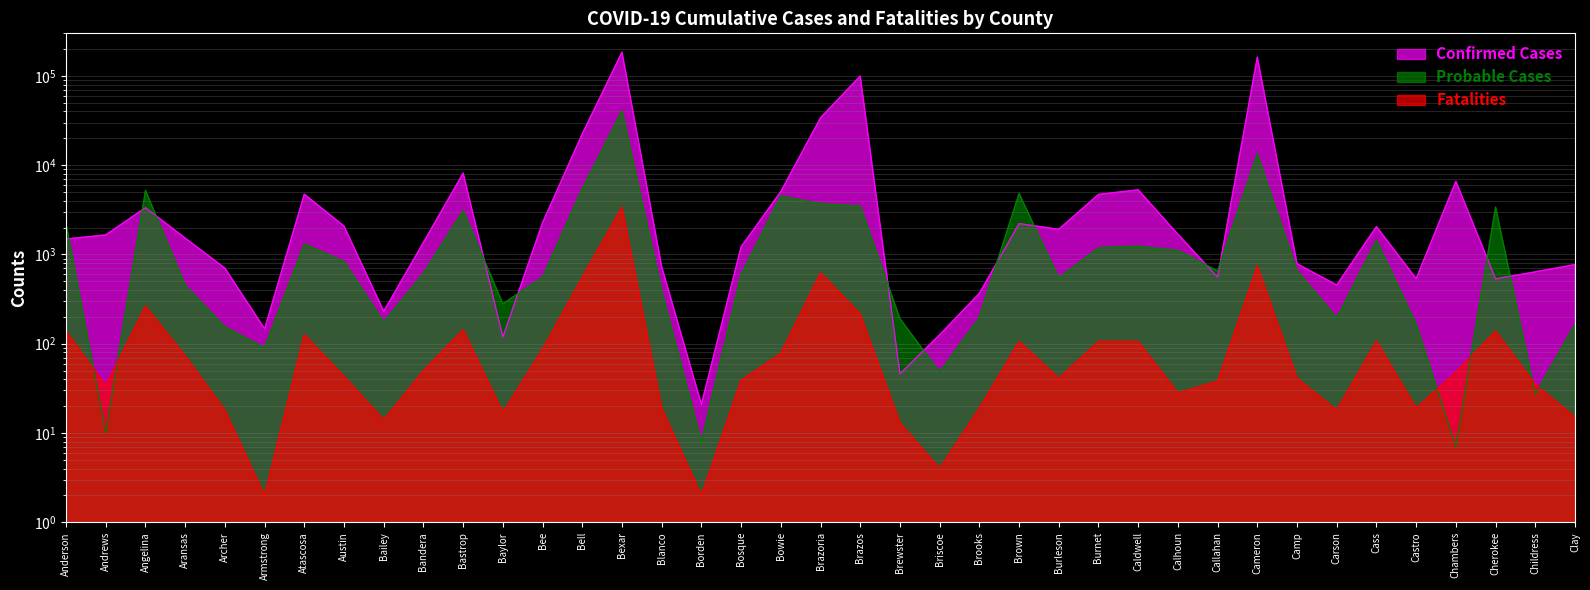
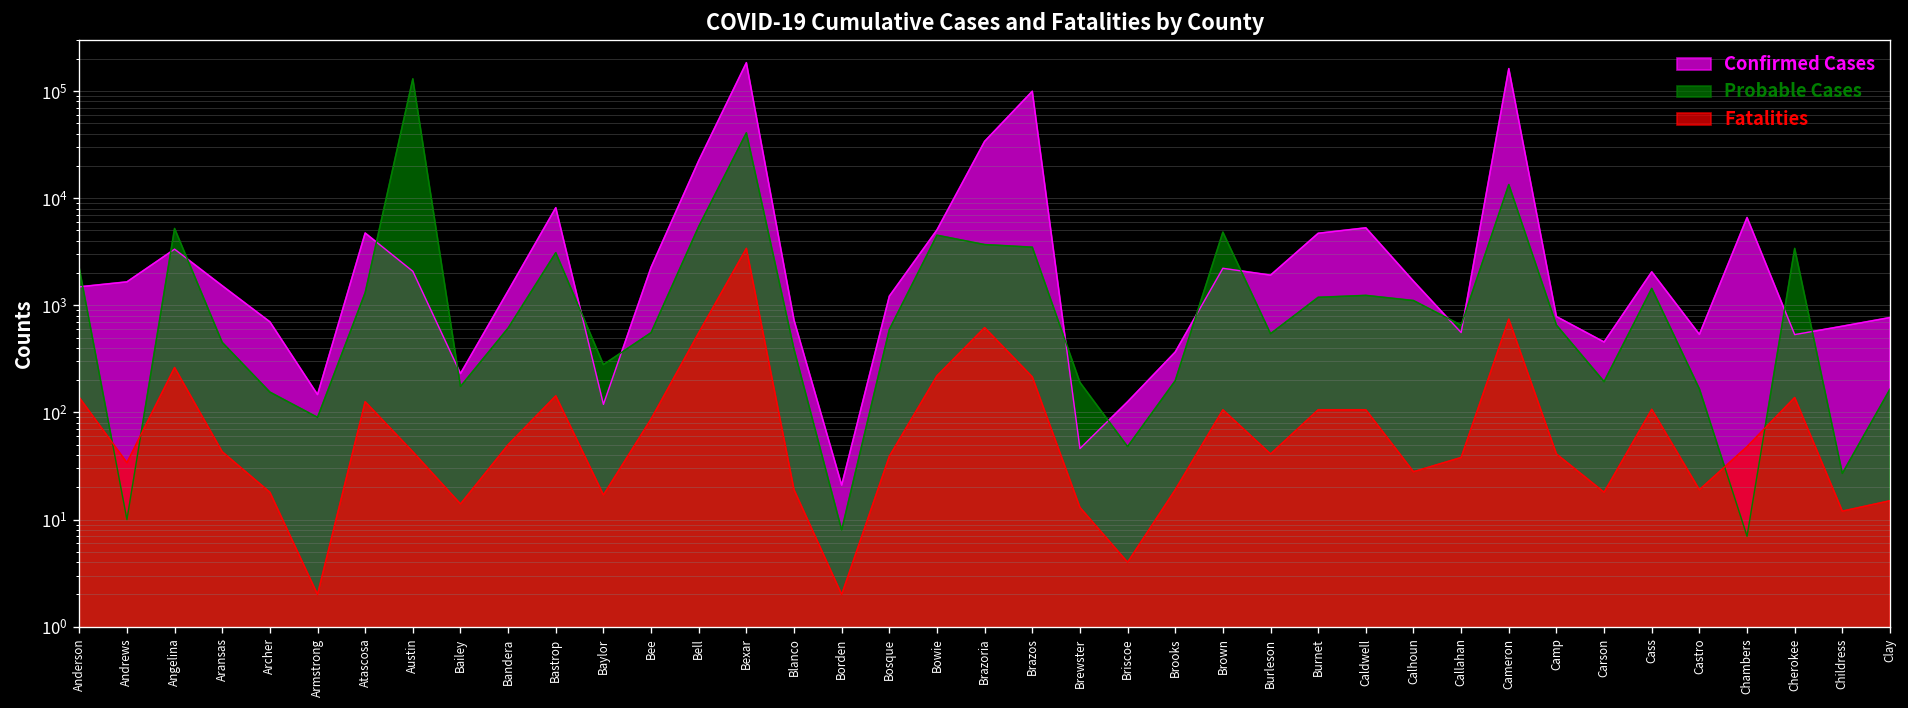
  {
    "Confirmed Cases": {
      "Anderson": 1500,
      "Andrews": 1700,
      "Angelina": 3300,
      "Aransas": 1500,
      "Archer": 700,
      "Armstrong": 150,
      "Atascosa": 5000,
      "Austin": 2100,
      "Bailey": 230,
      "Bandera": 1400,
      "Bastrop": 8000,
      "Baylor": 120,
      "Bee": 2300,
      "Bell": 22000,
      "Bexar": 180000,
      "Blanco": 700,
      "Borden": 21,
      "Bosque": 1200,
      "Bowie": 5000,
      "Brazoria": 34000,
      "Brazos": 100000,
      "Brewster": 50,
      "Briscoe": 130,
      "Brooks": 370,
      "Brown": 2200,
      "Burleson": 1900,
      "Burnet": 5000,
      "Caldwell": 5000,
      "Calhoun": 1700,
      "Callahan": 600,
      "Cameron": 160000,
      "Camp": 800,
      "Carson": 500,
      "Cass": 2100,
      "Castro": 500,
      "Chambers": 7000,
      "Cherokee": 500,
      "Childress": 600,
      "Clay": 800
    },
    "Probable Cases": {
      "Anderson": 2200,
      "Andrews": 10,
      "Angelina": 5000,
      "Aransas": 500,
      "Archer": 160,
      "Armstrong": 90,
      "Atascosa": 1300,
-     "Austin": 800,
+     "Austin": 130000,
      "Bailey": 180,
      "Bandera": 600,
      "Bastrop": 3100,
      "Baylor": 280,
      "Bee": 600,
      "Bell": 5000,
      "Bexar": 40000,
      "Blanco": 400,
      "Borden": 8,
      "Bosque": 600,
      "Bowie": 5000,
      "Brazoria": 3700,
      "Brazos": 3500,
      "Brewster": 190,
      "Briscoe": 50,
      "Brooks": 200,
      "Brown": 5000,
      "Burleson": 500,
      "Burnet": 1200,
      "Caldwell": 1200,
      "Calhoun": 1100,
      "Callahan": 700,
      "Cameron": 13000,
      "Camp": 700,
      "Carson": 190,
      "Cass": 1400,
      "Castro": 170,
      "Chambers": 7,
      "Cherokee": 3400,
      "Childress": 27,
      "Clay": 170
    },
    "Fatalities": {
      "Anderson": 140,
      "Andrews": 34,
      "Angelina": 260,
-     "Aransas": 70,
+     "Aransas": 40,
      "Archer": 18,
      "Armstrong": 2,
      "Atascosa": 130,
      "Austin": 40,
      "Bailey": 14,
      "Bandera": 50,
      "Bastrop": 140,
      "Baylor": 17,
      "Bee": 90,
      "Bell": 600,
      "Bexar": 3400,
      "Blanco": 19,
      "Borden": 2,
      "Bosque": 40,
-     "Bowie": 80,
+     "Bowie": 220,
      "Brazoria": 600,
      "Brazos": 220,
      "Brewster": 13,
      "Briscoe": 4,
      "Brooks": 19,
      "Brown": 110,
      "Burleson": 40,
      "Burnet": 110,
      "Caldwell": 110,
      "Calhoun": 28,
      "Callahan": 38,
      "Cameron": 700,
      "Camp": 40,
      "Carson": 18,
      "Cass": 110,
      "Castro": 19,
      "Chambers": 50,
      "Cherokee": 140,
-     "Childress": 35,
+     "Childress": 12,
      "Clay": 15
    }
  }
